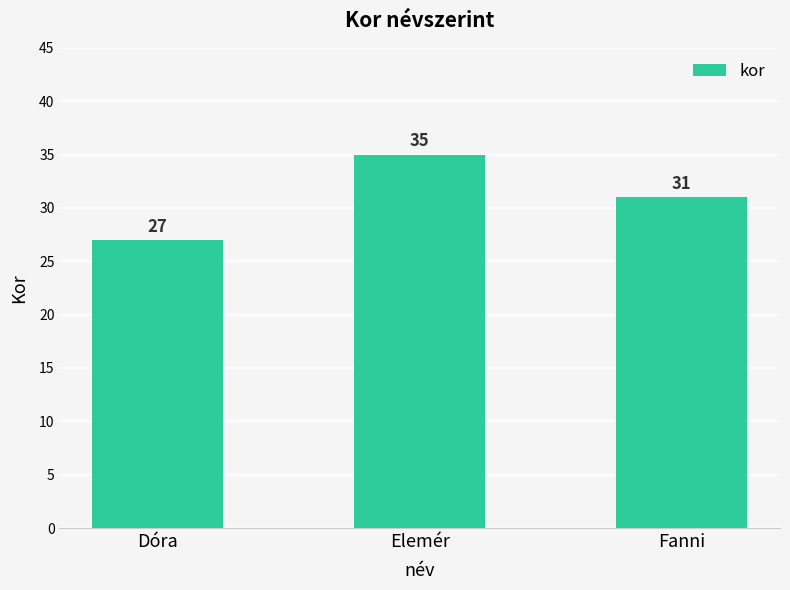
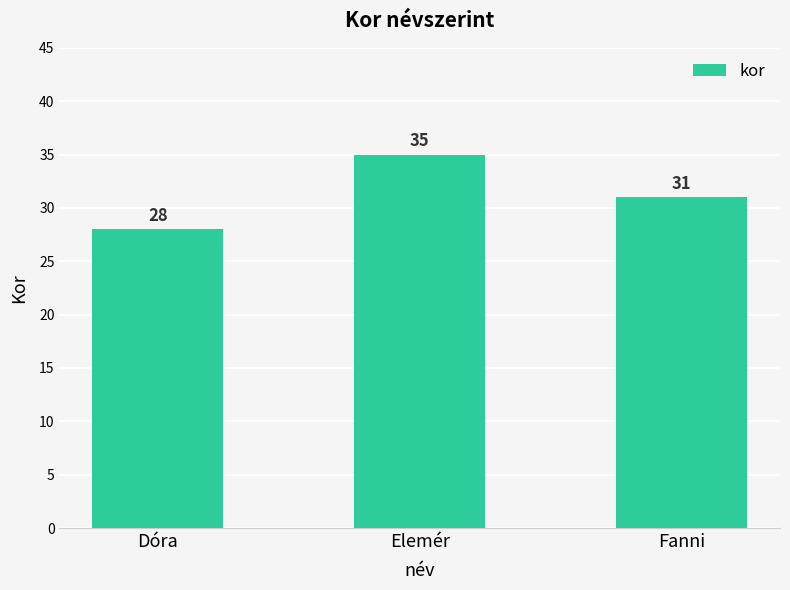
  {
-   "Dóra": 27,
+   "Dóra": 28,
    "Elemér": 35,
    "Fanni": 31
  }
